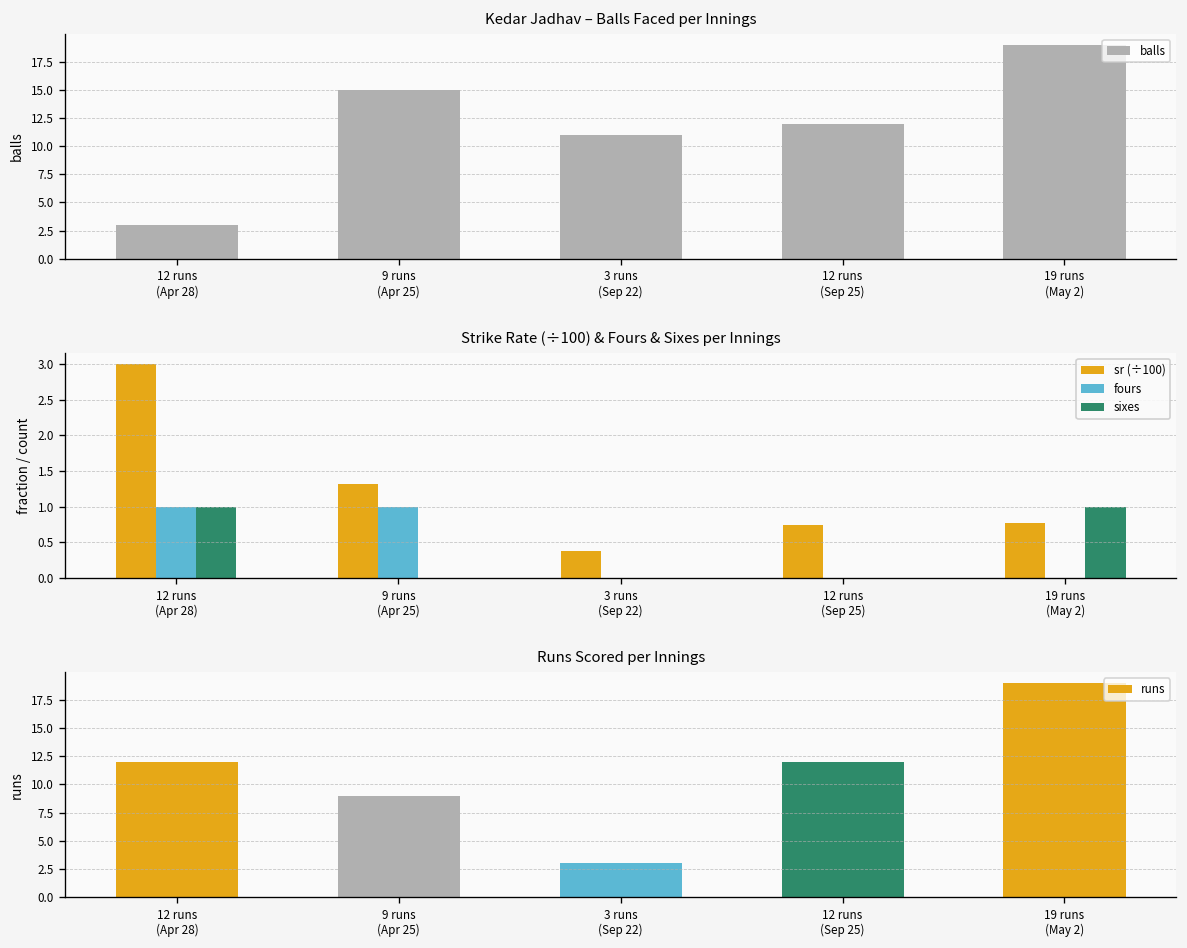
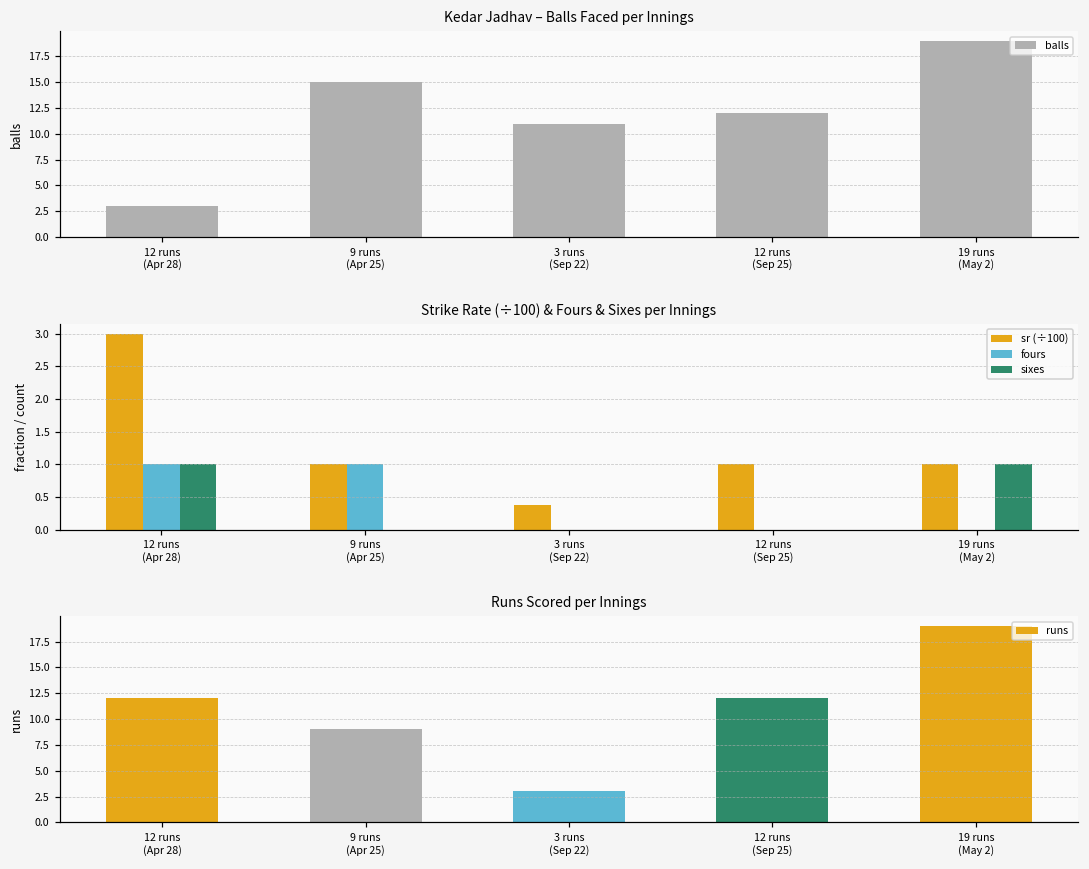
  {
    "Kedar Jadhav – Balls Faced per Innings": {
      "12 runs (Apr 28)": 3,
      "9 runs (Apr 25)": 15,
      "3 runs (Sep 22)": 11,
      "12 runs (Sep 25)": 12,
      "19 runs (May 2)": 19
    },
    "Strike Rate (÷100) & Fours & Sixes per Innings": {
      "sr (÷100)": {
        "12 runs (Apr 28)": 3.0,
-       "9 runs (Apr 25)": 1.3,
+       "9 runs (Apr 25)": 1.0,
        "3 runs (Sep 22)": 0.4,
-       "12 runs (Sep 25)": 0.7,
-       "19 runs (May 2)": 0.8
+       "12 runs (Sep 25)": 1.0,
+       "19 runs (May 2)": 1.0
      },
      "fours": {
        "12 runs (Apr 28)": 1.0,
        "9 runs (Apr 25)": 1.0,
        "3 runs (Sep 22)": 0.0,
        "12 runs (Sep 25)": 0.0,
        "19 runs (May 2)": 0.0
      },
      "sixes": {
        "12 runs (Apr 28)": 1.0,
        "9 runs (Apr 25)": 0.0,
        "3 runs (Sep 22)": 0.0,
        "12 runs (Sep 25)": 0.0,
        "19 runs (May 2)": 1.0
      }
    },
    "Runs Scored per Innings": {
      "12 runs (Apr 28)": 12,
      "9 runs (Apr 25)": 9,
      "3 runs (Sep 22)": 3,
      "12 runs (Sep 25)": 12,
      "19 runs (May 2)": 19
    }
  }
